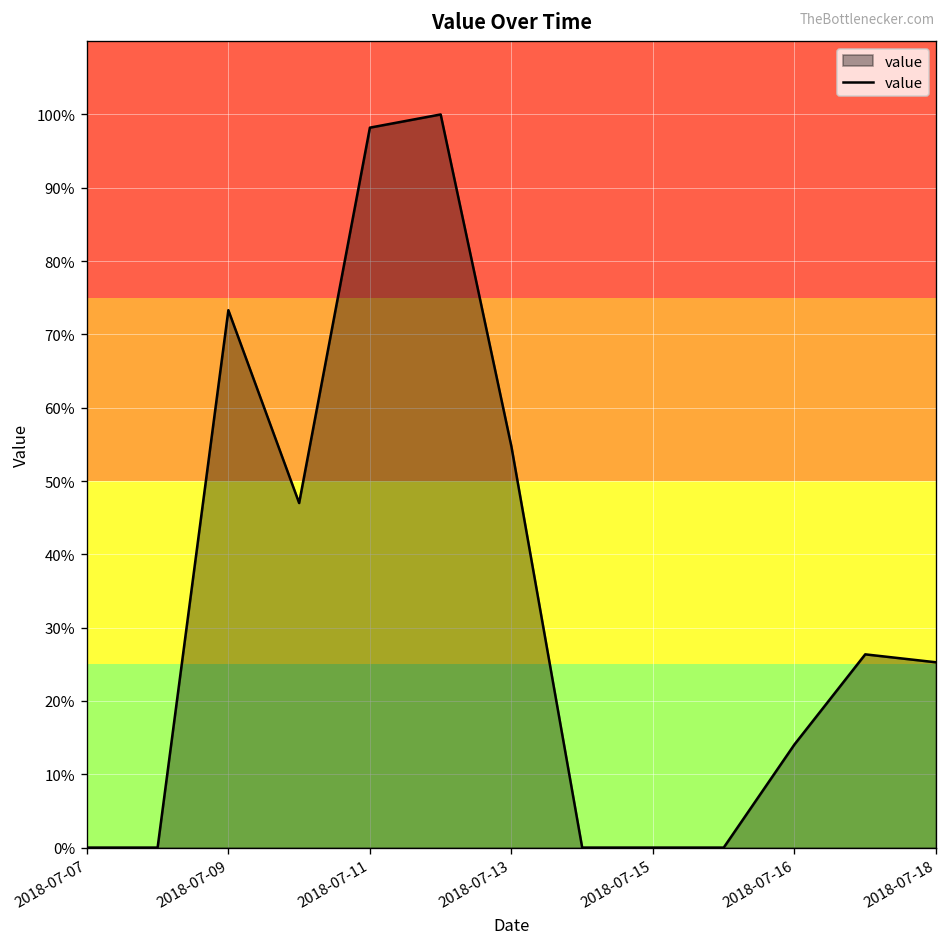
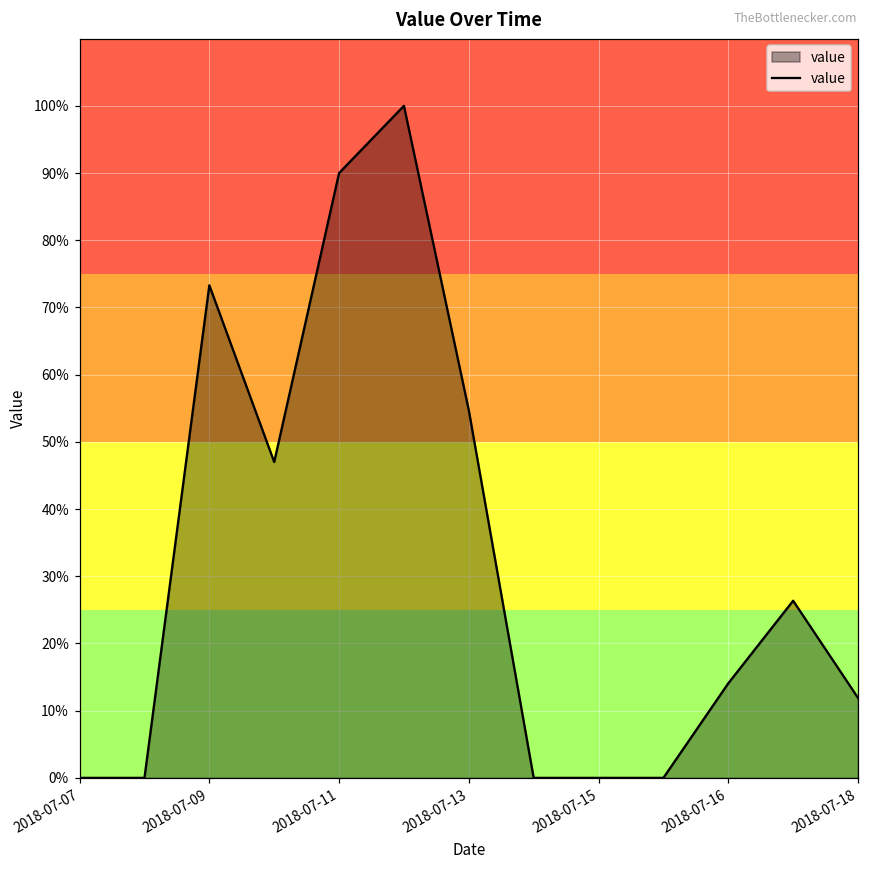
  {
    "2018-07-07": "0%",
    "2018-07-09": "73%",
-   "2018-07-11": "98%",
+   "2018-07-11": "90%",
    "2018-07-13": "55%",
    "2018-07-15": "0%",
-   "2018-07-18": "25%"
+   "2018-07-18": "12%"
  }
